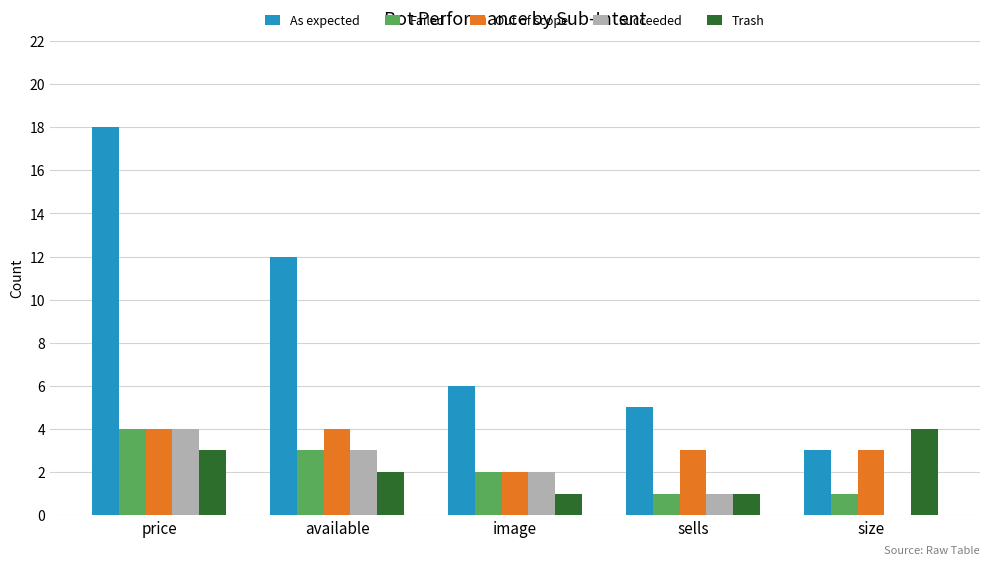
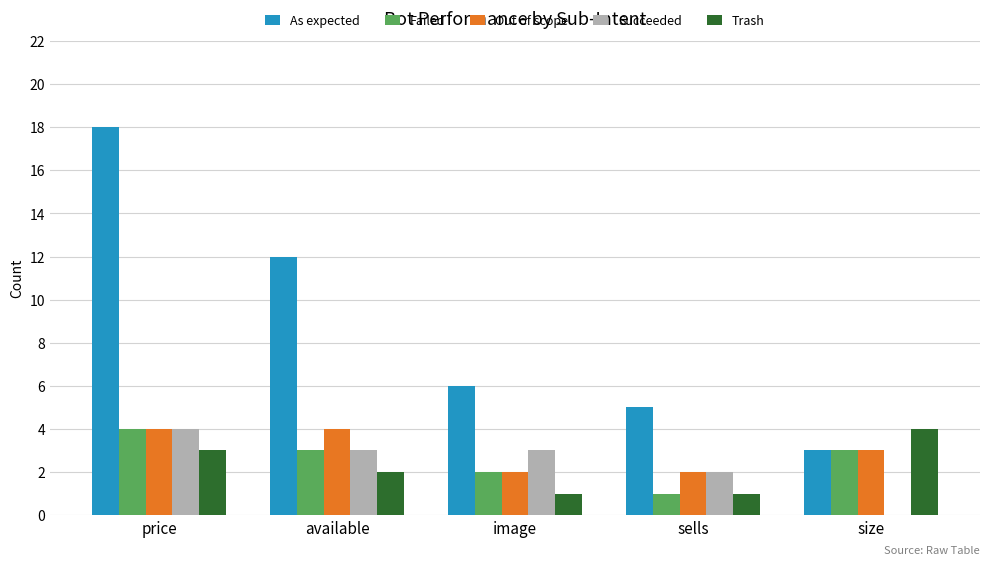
  {
    "As expected": {
      "price": 18,
      "available": 12,
      "image": 6,
      "sells": 5,
      "size": 3
    },
    "Failed": {
      "price": 4,
      "available": 3,
      "image": 2,
      "sells": 1,
-     "size": 1
+     "size": 3
    },
    "Out of scope": {
      "price": 4,
      "available": 4,
      "image": 2,
-     "sells": 3,
+     "sells": 2,
      "size": 3
    },
    "Succeeded": {
      "price": 4,
      "available": 3,
-     "image": 2,
-     "sells": 1,
+     "image": 3,
+     "sells": 2,
      "size": 0
    },
    "Trash": {
      "price": 3,
      "available": 2,
      "image": 1,
      "sells": 1,
      "size": 4
    }
  }
